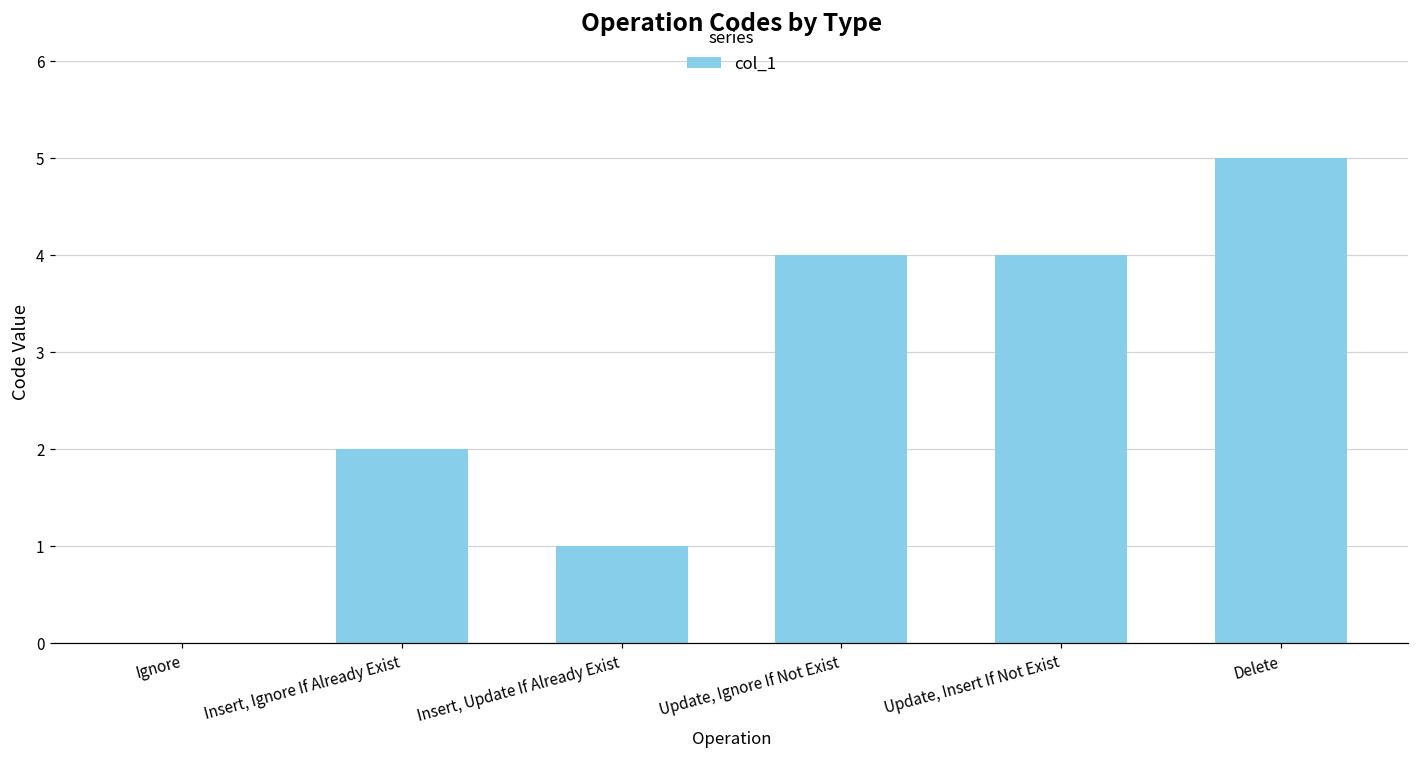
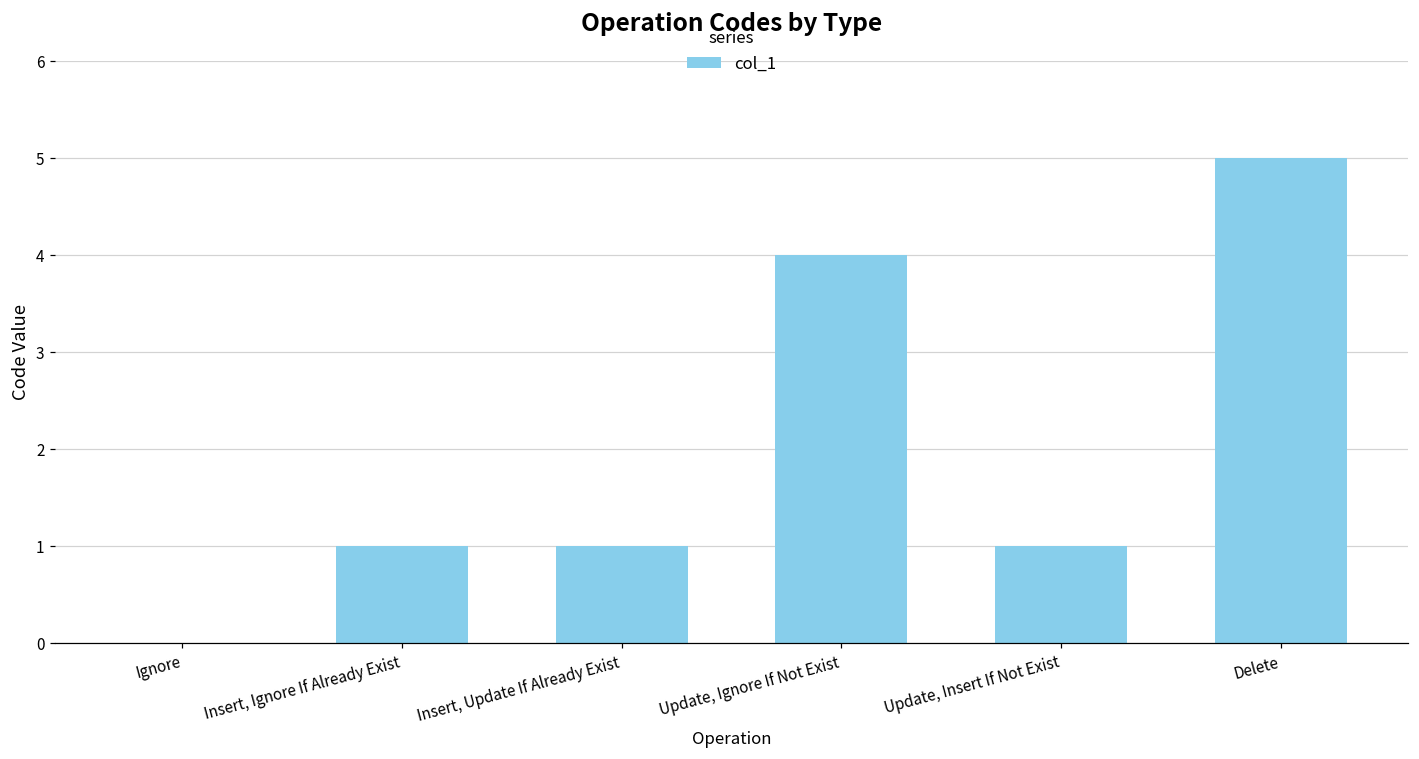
  {
    "Ignore": 0,
-   "Insert, Ignore If Already Exist": 2,
+   "Insert, Ignore If Already Exist": 1,
    "Insert, Update If Already Exist": 1,
    "Update, Ignore If Not Exist": 4,
-   "Update, Insert If Not Exist": 4,
+   "Update, Insert If Not Exist": 1,
    "Delete": 5
  }
